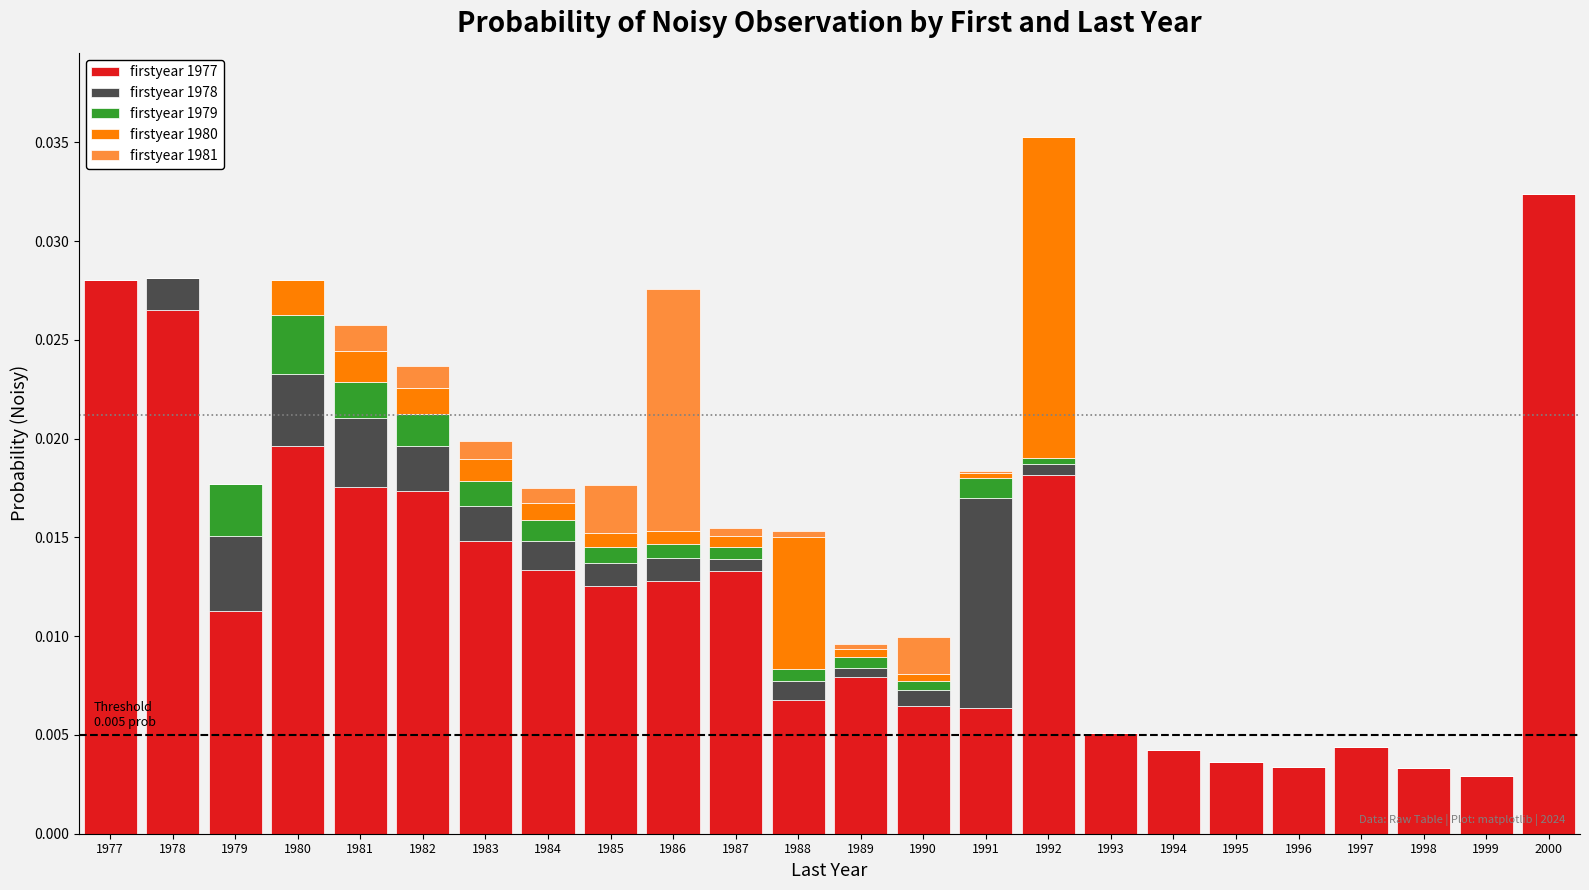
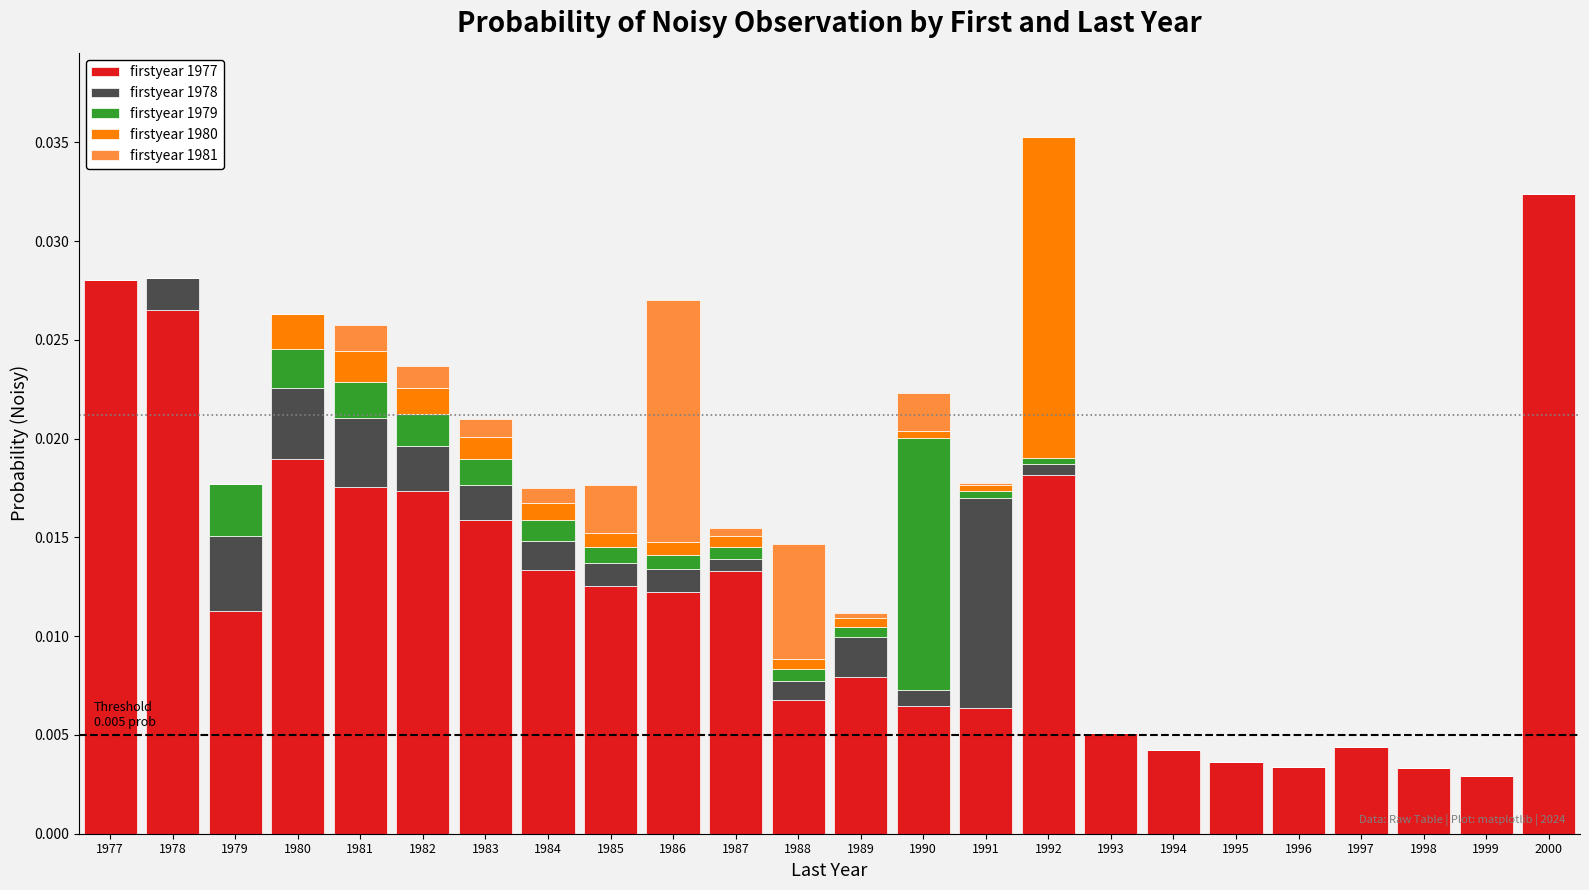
  {
    "firstyear 1977": {
      "1978": 0.0265,
      "1979": 0.0113,
-     "1980": 0.0197,
+     "1980": 0.0189,
      "1981": 0.0176,
      "1982": 0.0173,
-     "1983": 0.0148,
+     "1983": 0.0159,
      "1984": 0.0133,
      "1985": 0.0126,
-     "1986": 0.0128,
+     "1986": 0.0123,
      "1987": 0.0133,
      "1988": 0.0068,
      "1989": 0.0079,
      "1990": 0.0065,
      "1991": 0.0064,
      "1992": 0.0182,
      "1993": 0.0051,
      "1994": 0.0042,
      "1995": 0.0036,
      "1996": 0.0034,
      "1997": 0.0044,
      "1998": 0.0033,
      "2000": 0.0324
    },
    "firstyear 1978": {
      "1977": 0.0000,
      "1978": 0.0016,
      "1979": 0.0038,
      "1980": 0.0036,
      "1981": 0.0035,
      "1982": 0.0023,
      "1983": 0.0018,
      "1984": 0.0015,
      "1985": 0.0012,
      "1986": 0.0011,
      "1987": 0.0006,
      "1988": 0.0010,
-     "1989": 0.0004,
+     "1989": 0.0020,
      "1990": 0.0008,
      "1991": 0.0106,
      "1992": 0.0005,
      "1993": 0.0000,
      "1994": 0.0000,
      "1995": 0.0000,
      "1996": 0.0000,
      "1997": 0.0000,
      "1998": 0.0000,
      "1999": 0.0000,
      "2000": 0.0000
    },
    "firstyear 1979": {
      "1977": 0.0000,
      "1978": 0.0000,
      "1979": 0.0026,
-     "1980": 0.0030,
+     "1980": 0.0020,
      "1981": 0.0018,
      "1982": 0.0016,
      "1983": 0.0013,
      "1984": 0.0010,
      "1985": 0.0008,
      "1986": 0.0007,
      "1987": 0.0006,
      "1988": 0.0006,
      "1989": 0.0005,
-     "1990": 0.0004,
-     "1991": 0.0010,
+     "1990": 0.0128,
+     "1991": 0.0004,
      "1992": 0.0003,
      "1993": 0.0000,
      "1994": 0.0000,
      "1995": 0.0000,
      "1996": 0.0000,
      "1997": 0.0000,
      "1998": 0.0000,
      "1999": 0.0000,
      "2000": 0.0000
    },
    "firstyear 1980": {
      "1977": 0.0000,
      "1978": 0.0000,
      "1979": 0.0000,
      "1980": 0.0018,
      "1981": 0.0016,
      "1982": 0.0013,
      "1983": 0.0011,
      "1984": 0.0009,
      "1985": 0.0007,
      "1986": 0.0006,
      "1987": 0.0006,
-     "1988": 0.0066,
+     "1988": 0.0005,
      "1989": 0.0004,
      "1990": 0.0003,
      "1991": 0.0003,
      "1992": 0.0163,
      "1993": 0.0000,
      "1994": 0.0000,
      "1995": 0.0000,
      "1996": 0.0000,
      "1997": 0.0000,
      "1998": 0.0000,
      "1999": 0.0000,
      "2000": 0.0000
    },
    "firstyear 1981": {
      "1977": 0.0000,
      "1978": 0.0000,
      "1979": 0.0000,
      "1980": 0.0000,
      "1981": 0.0013,
      "1982": 0.0011,
      "1983": 0.0009,
      "1984": 0.0007,
      "1985": 0.0024,
      "1986": 0.0123,
      "1987": 0.0004,
-     "1988": 0.0003,
+     "1988": 0.0058,
      "1989": 0.0003,
      "1990": 0.0019,
      "1992": 0.0000,
      "1993": 0.0000,
      "1994": 0.0000,
      "1995": 0.0000,
      "1996": 0.0000,
      "1997": 0.0000,
      "1998": 0.0000,
      "1999": 0.0000,
      "2000": 0.0000
    }
  }
